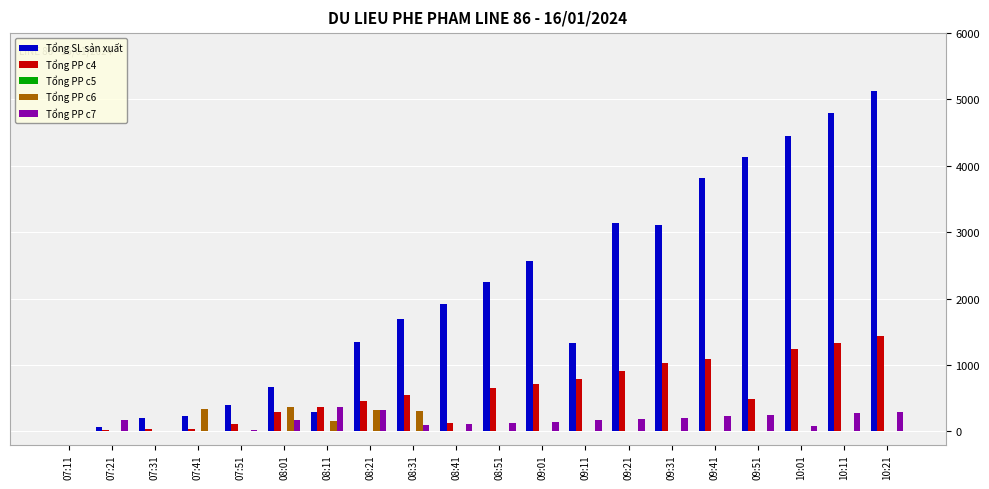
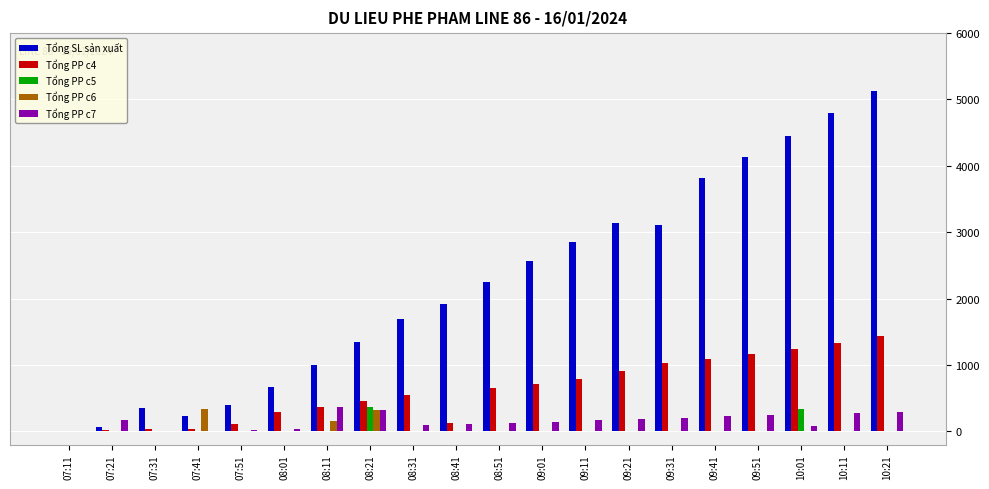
  {
    "Tổng SL sản xuất": {
      "07:11": 0,
      "07:21": 100,
-     "07:31": 200,
+     "07:31": 400,
      "07:41": 200,
      "07:51": 400,
      "08:01": 700,
-     "08:11": 300,
+     "08:11": 1000,
      "08:21": 1300,
      "08:31": 1700,
      "08:41": 1900,
      "08:51": 2300,
      "09:01": 2600,
-     "09:11": 1300,
+     "09:11": 2900,
      "09:21": 3100,
      "09:31": 3100,
      "09:41": 3800,
      "09:51": 4100,
      "10:01": 4500,
      "10:11": 4800,
      "10:21": 5100
    },
    "Tổng PP c4": {
      "07:11": 0,
      "07:41": 0,
      "07:51": 100,
      "08:01": 300,
      "08:11": 400,
      "08:21": 500,
      "08:31": 500,
      "08:41": 100,
      "08:51": 700,
      "09:01": 700,
      "09:11": 800,
      "09:21": 900,
      "09:31": 1000,
      "09:41": 1100,
-     "09:51": 500,
+     "09:51": 1200,
      "10:01": 1200,
      "10:11": 1300,
      "10:21": 1400
    },
    "Tổng PP c5": {
      "07:11": 0,
      "07:21": 0,
      "07:31": 0,
      "07:41": 0,
-     "08:21": 0,
-     "10:01": 0
+     "08:21": 400,
+     "10:01": 300
    },
    "Tổng PP c6": {
      "07:11": 0,
      "07:41": 300,
-     "08:01": 400,
+     "08:01": 0,
      "08:11": 100,
      "08:21": 300,
-     "08:31": 300
+     "08:31": 0
    },
    "Tổng PP c7": {
      "07:11": 0,
      "07:21": 200,
-     "08:01": 200,
+     "08:01": 0,
      "08:11": 400,
      "08:21": 300,
      "08:31": 100,
      "08:41": 100,
      "08:51": 100,
      "09:01": 100,
      "09:11": 200,
      "09:21": 200,
      "09:31": 200,
      "09:41": 200,
      "09:51": 200,
      "10:01": 100,
      "10:11": 300,
      "10:21": 300
    }
  }
